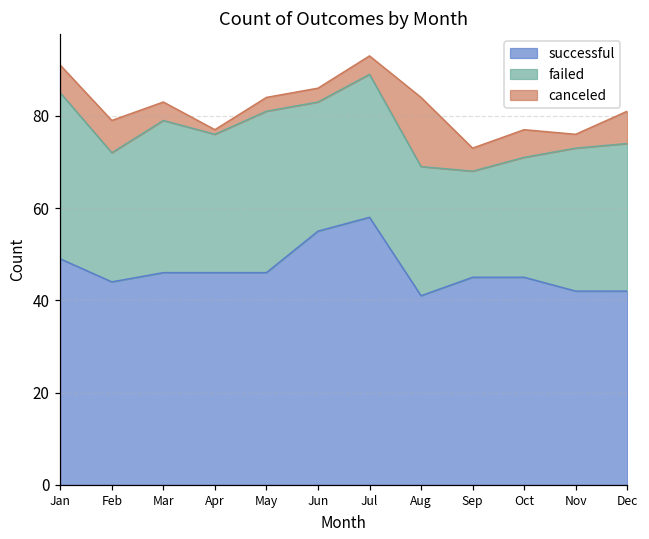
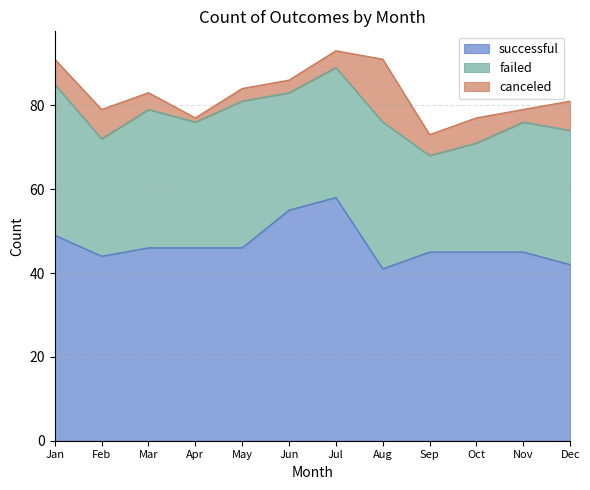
  {
    "successful": {
      "Jan": 49,
      "Feb": 44,
      "Mar": 46,
      "Apr": 46,
      "May": 46,
      "Jun": 55,
      "Jul": 58,
      "Aug": 41,
      "Sep": 45,
      "Oct": 45,
-     "Nov": 42,
+     "Nov": 45,
      "Dec": 42
    },
    "failed": {
      "Jan": 36,
      "Feb": 28,
      "Mar": 33,
      "Apr": 30,
      "May": 35,
      "Jun": 28,
      "Jul": 31,
-     "Aug": 28,
+     "Aug": 35,
      "Sep": 23,
      "Oct": 26,
      "Nov": 31,
      "Dec": 32
    },
    "canceled": {
      "Jan": 6,
      "Feb": 7,
      "Mar": 4,
      "Apr": 1,
      "May": 3,
      "Jun": 3,
      "Jul": 4,
      "Aug": 15,
      "Sep": 5,
      "Oct": 6,
      "Nov": 3,
      "Dec": 7
    }
  }
